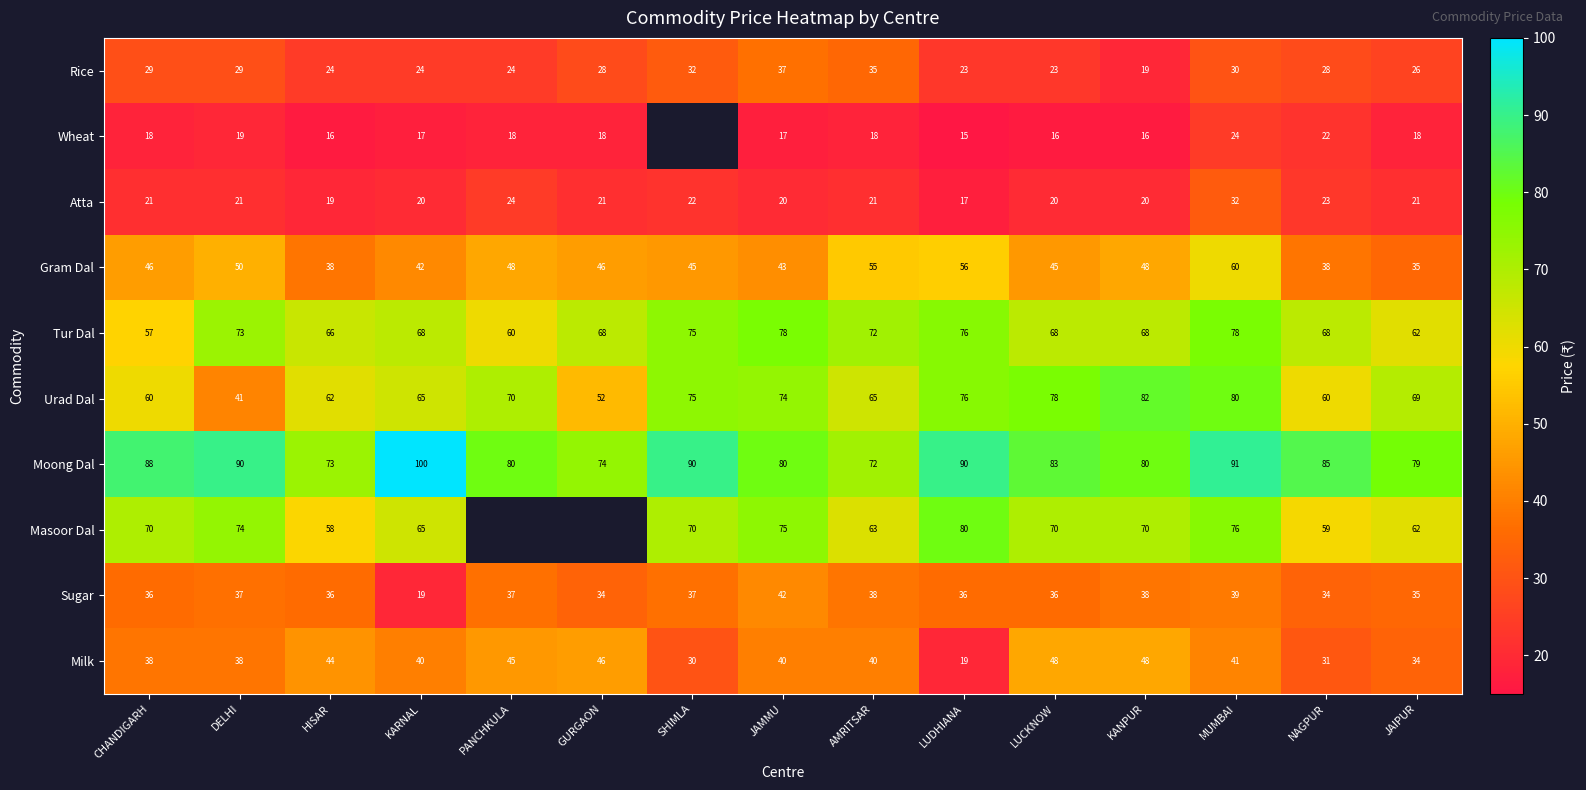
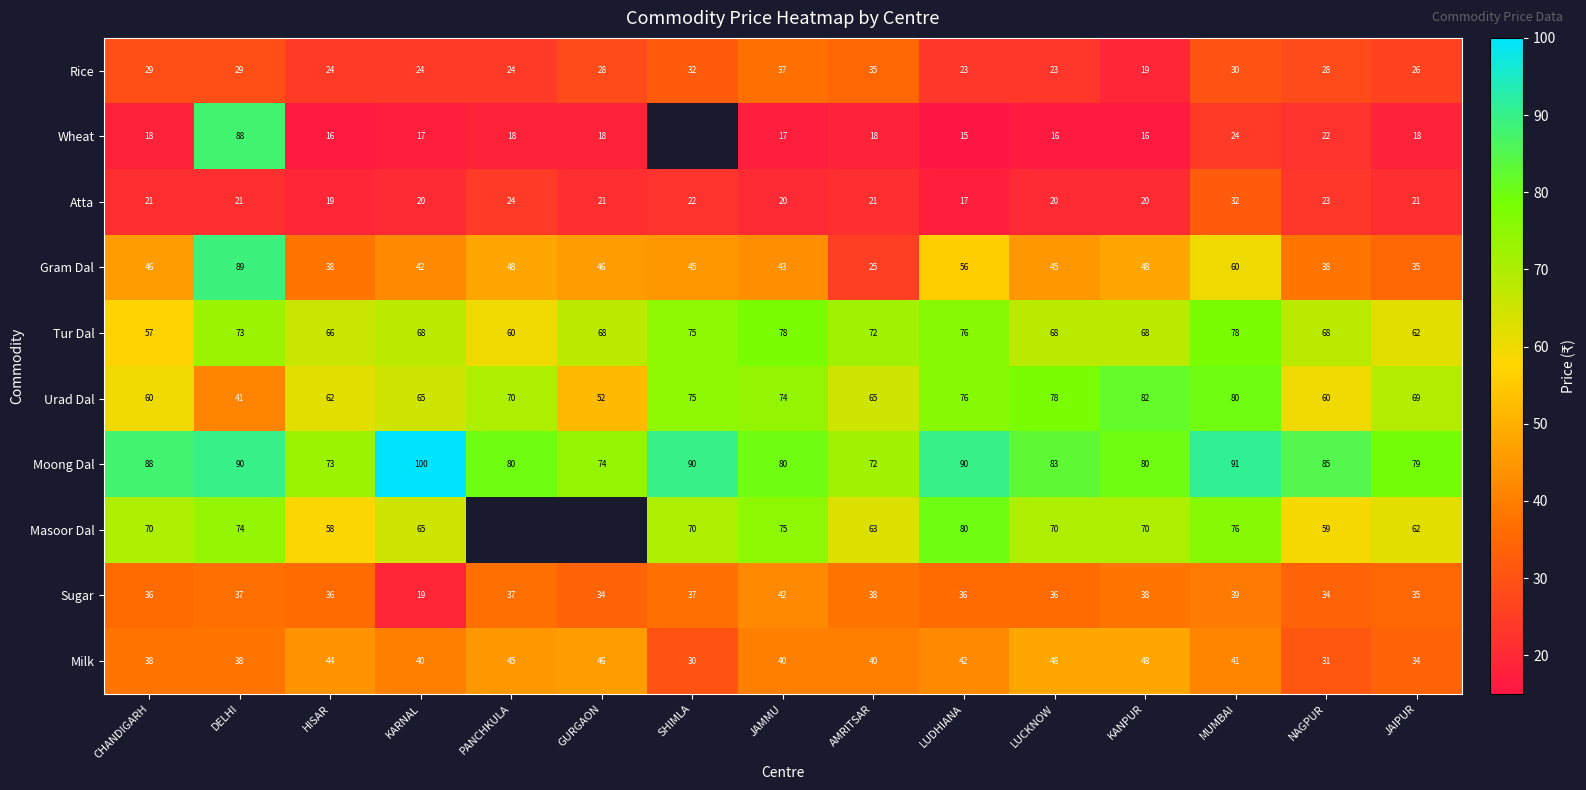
  {
    "Rice": {
      "CHANDIGARH": 29,
      "DELHI": 29,
      "HISAR": 24,
      "KARNAL": 24,
      "PANCHKULA": 24,
      "GURGAON": 28,
      "SHIMLA": 32,
      "JAMMU": 37,
      "AMRITSAR": 35,
      "LUDHIANA": 23,
      "LUCKNOW": 23,
      "KANPUR": 19,
      "MUMBAI": 30,
      "NAGPUR": 28,
      "JAIPUR": 26
    },
    "Wheat": {
      "CHANDIGARH": 18,
-     "DELHI": 19,
+     "DELHI": 88,
      "HISAR": 16,
      "KARNAL": 17,
      "PANCHKULA": 18,
      "GURGAON": 18,
      "JAMMU": 17,
      "AMRITSAR": 18,
      "LUDHIANA": 15,
      "LUCKNOW": 16,
      "KANPUR": 16,
      "MUMBAI": 24,
      "NAGPUR": 22,
      "JAIPUR": 18
    },
    "Atta": {
      "CHANDIGARH": 21,
      "DELHI": 21,
      "HISAR": 19,
      "KARNAL": 20,
      "PANCHKULA": 24,
      "GURGAON": 21,
      "SHIMLA": 22,
      "JAMMU": 20,
      "AMRITSAR": 21,
      "LUDHIANA": 17,
      "LUCKNOW": 20,
      "KANPUR": 20,
      "MUMBAI": 32,
      "NAGPUR": 23,
      "JAIPUR": 21
    },
    "Gram Dal": {
      "CHANDIGARH": 46,
-     "DELHI": 50,
+     "DELHI": 89,
      "HISAR": 38,
      "KARNAL": 42,
      "PANCHKULA": 48,
      "GURGAON": 46,
      "SHIMLA": 45,
      "JAMMU": 43,
-     "AMRITSAR": 55,
+     "AMRITSAR": 25,
      "LUDHIANA": 56,
      "LUCKNOW": 45,
      "KANPUR": 48,
      "MUMBAI": 60,
      "NAGPUR": 38,
      "JAIPUR": 35
    },
    "Tur Dal": {
      "CHANDIGARH": 57,
      "DELHI": 73,
      "HISAR": 66,
      "KARNAL": 68,
      "PANCHKULA": 60,
      "GURGAON": 68,
      "SHIMLA": 75,
      "JAMMU": 78,
      "AMRITSAR": 72,
      "LUDHIANA": 76,
      "LUCKNOW": 68,
      "KANPUR": 68,
      "MUMBAI": 78,
      "NAGPUR": 68,
      "JAIPUR": 62
    },
    "Urad Dal": {
      "CHANDIGARH": 60,
      "DELHI": 41,
      "HISAR": 62,
      "KARNAL": 65,
      "PANCHKULA": 70,
      "GURGAON": 52,
      "SHIMLA": 75,
      "JAMMU": 74,
      "AMRITSAR": 65,
      "LUDHIANA": 76,
      "LUCKNOW": 78,
      "KANPUR": 82,
      "MUMBAI": 80,
      "NAGPUR": 60,
      "JAIPUR": 69
    },
    "Moong Dal": {
      "CHANDIGARH": 88,
      "DELHI": 90,
      "HISAR": 73,
      "KARNAL": 100,
      "PANCHKULA": 80,
      "GURGAON": 74,
      "SHIMLA": 90,
      "JAMMU": 80,
      "AMRITSAR": 72,
      "LUDHIANA": 90,
      "LUCKNOW": 83,
      "KANPUR": 80,
      "MUMBAI": 91,
      "NAGPUR": 85,
      "JAIPUR": 79
    },
    "Masoor Dal": {
      "CHANDIGARH": 70,
      "DELHI": 74,
      "HISAR": 58,
      "KARNAL": 65,
      "SHIMLA": 70,
      "JAMMU": 75,
      "AMRITSAR": 63,
      "LUDHIANA": 80,
      "LUCKNOW": 70,
      "KANPUR": 70,
      "MUMBAI": 76,
      "NAGPUR": 59,
      "JAIPUR": 62
    },
    "Sugar": {
      "CHANDIGARH": 36,
      "DELHI": 37,
      "HISAR": 36,
      "KARNAL": 19,
      "PANCHKULA": 37,
      "GURGAON": 34,
      "SHIMLA": 37,
      "JAMMU": 42,
      "AMRITSAR": 38,
      "LUDHIANA": 36,
      "LUCKNOW": 36,
      "KANPUR": 38,
      "MUMBAI": 39,
      "NAGPUR": 34,
      "JAIPUR": 35
    },
    "Milk": {
      "CHANDIGARH": 38,
      "DELHI": 38,
      "HISAR": 44,
      "KARNAL": 40,
      "PANCHKULA": 45,
      "GURGAON": 46,
      "SHIMLA": 30,
      "JAMMU": 40,
      "AMRITSAR": 40,
-     "LUDHIANA": 19,
+     "LUDHIANA": 42,
      "LUCKNOW": 48,
      "KANPUR": 48,
      "MUMBAI": 41,
      "NAGPUR": 31,
      "JAIPUR": 34
    }
  }
